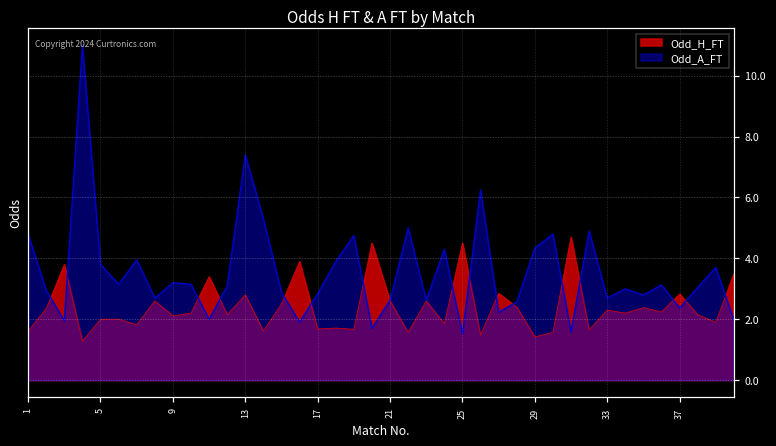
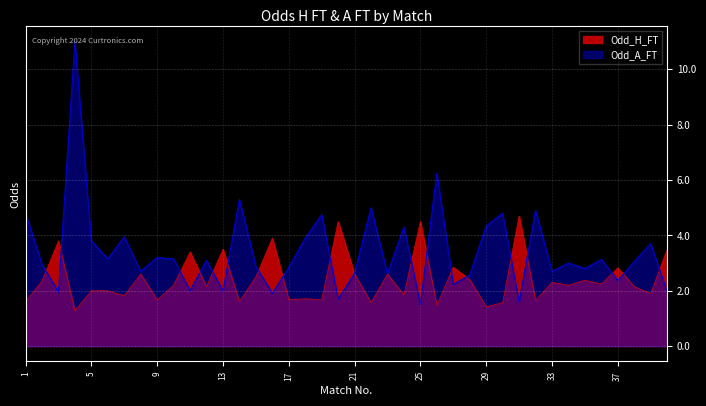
  {
    "Odd_H_FT": {
      "1": 1.6,
      "5": 2.0,
-     "9": 2.1,
-     "13": 2.8,
+     "9": 1.7,
+     "13": 3.5,
      "17": 1.7,
      "25": 4.5,
      "29": 1.4,
      "33": 2.3,
      "37": 2.8
    },
    "Odd_A_FT": {
      "1": 4.8,
      "5": 3.8,
      "9": 3.2,
-     "13": 7.4,
+     "13": 2.0,
      "17": 2.8,
      "25": 1.5,
      "29": 4.3,
      "33": 2.7,
      "37": 2.4
    }
  }
